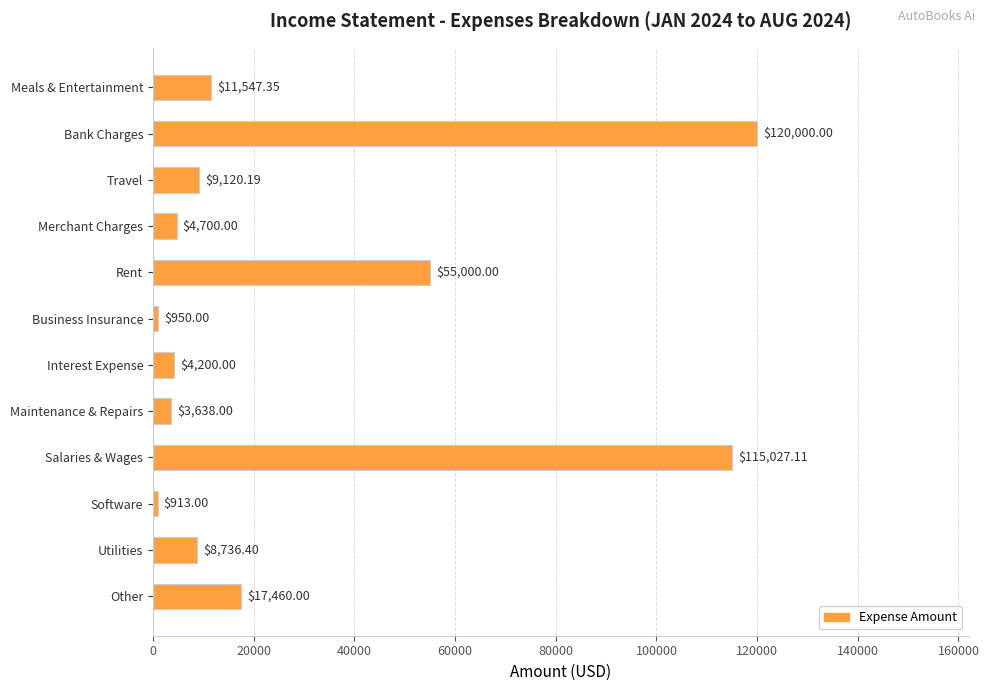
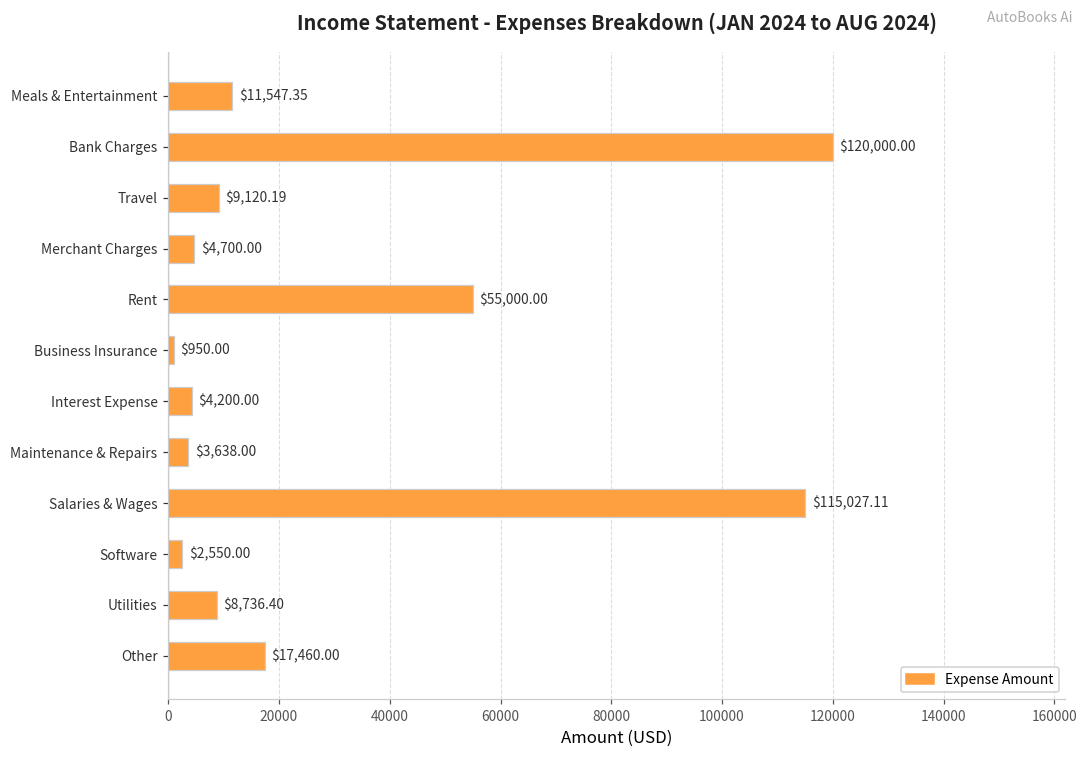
  {
    "Meals & Entertainment": "$11,547.35",
    "Bank Charges": "$120,000.00",
    "Travel": "$9,120.19",
    "Merchant Charges": "$4,700.00",
    "Rent": "$55,000.00",
    "Business Insurance": "$950.00",
    "Interest Expense": "$4,200.00",
    "Maintenance & Repairs": "$3,638.00",
    "Salaries & Wages": "$115,027.11",
-   "Software": "$913.00",
+   "Software": "$2,550.00",
    "Utilities": "$8,736.40",
    "Other": "$17,460.00"
  }
